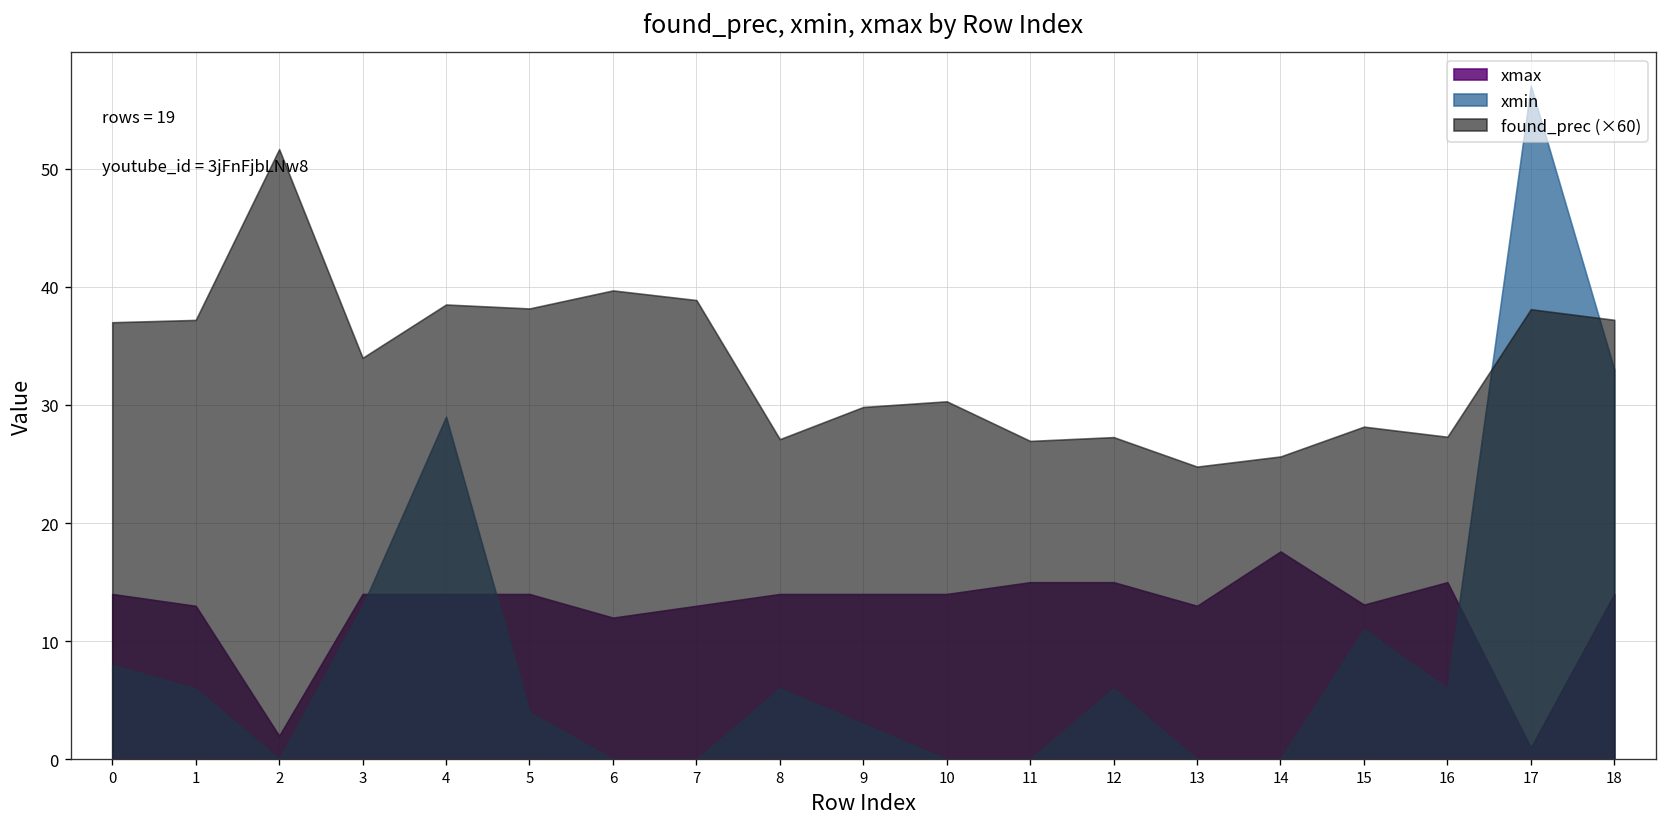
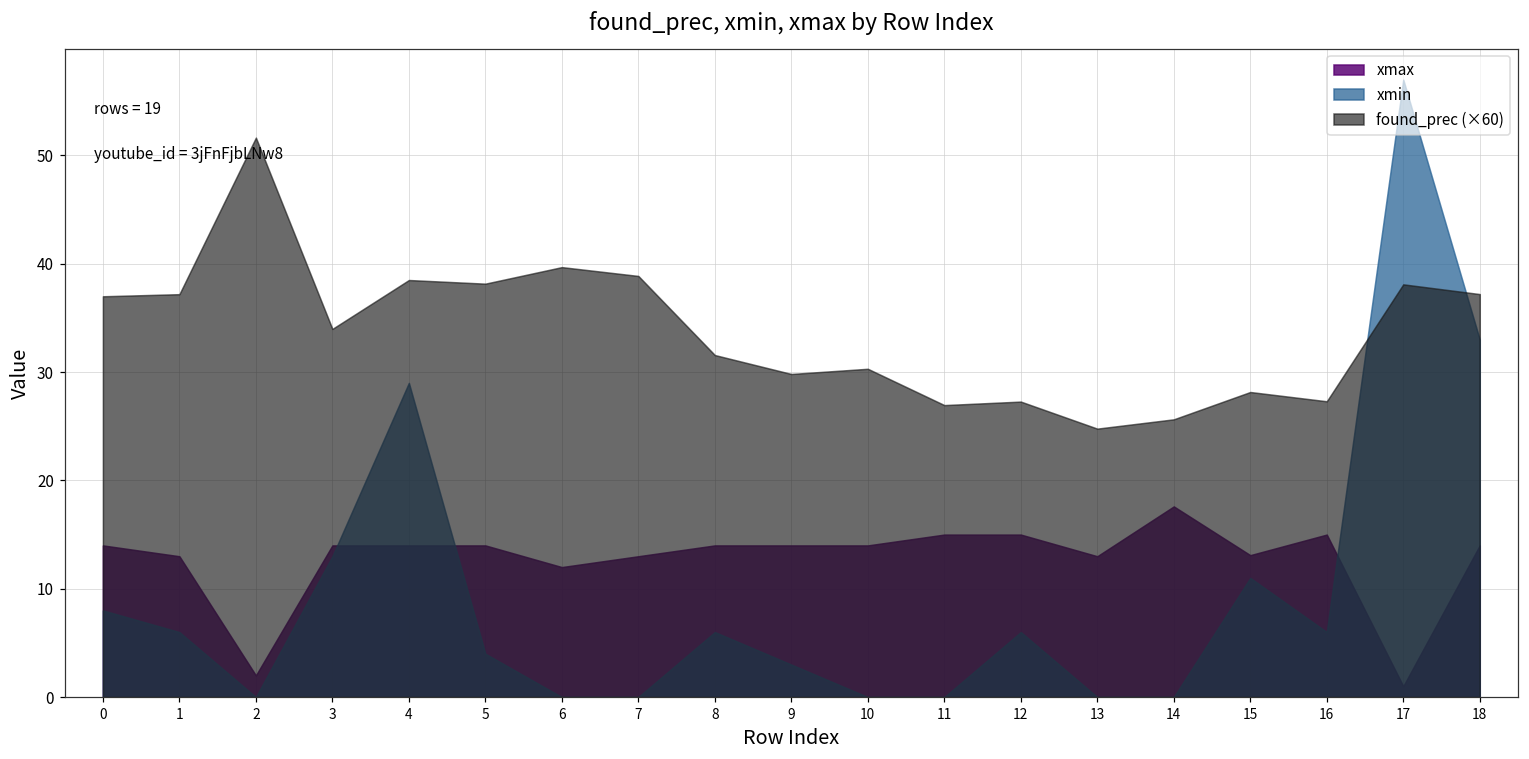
  {
    "xmax": {
      "0": 14,
      "1": 13,
      "2": 2,
      "3": 14,
      "4": 14,
      "5": 14,
      "6": 12,
      "7": 13,
      "8": 14,
      "9": 14,
      "10": 14,
      "11": 15,
      "12": 15,
      "13": 13,
      "14": 18,
      "15": 13,
      "16": 15,
      "17": 1,
      "18": 14
    },
    "xmin": {
      "0": 8,
      "1": 6,
      "2": 0,
      "3": 13,
      "4": 29,
      "5": 4,
      "6": 0,
      "7": 0,
      "8": 6,
      "9": 3,
      "10": 0,
      "11": 0,
      "12": 6,
      "13": 0,
      "14": 0,
      "15": 11,
      "16": 6,
      "18": 33
    },
    "found_prec (×60)": {
      "0": 37,
      "1": 37,
      "3": 34,
      "4": 38,
      "5": 38,
      "6": 40,
      "7": 39,
-     "8": 27,
+     "8": 32,
      "9": 30,
      "10": 30,
      "11": 27,
      "12": 27,
      "13": 25,
      "14": 26,
      "15": 28,
      "16": 27,
      "17": 38,
      "18": 37
    }
  }
